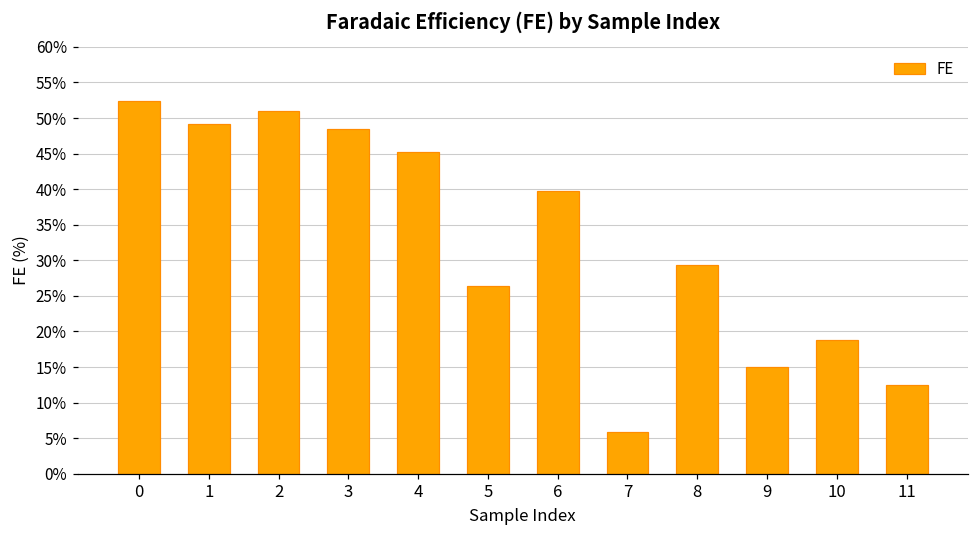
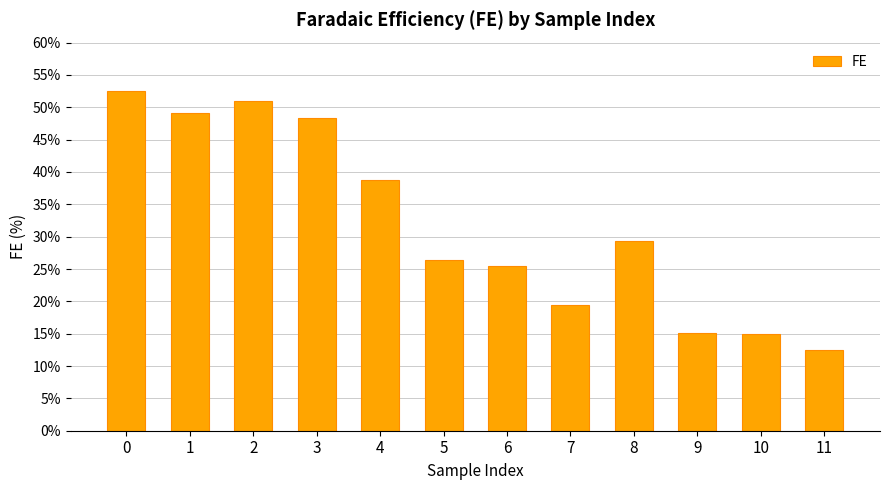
  {
    "0": "52%",
    "1": "49%",
    "2": "51%",
    "3": "48%",
-   "4": "45%",
+   "4": "39%",
    "5": "26%",
-   "6": "40%",
-   "7": "6%",
+   "6": "25%",
+   "7": "19%",
    "8": "29%",
    "9": "15%",
-   "10": "19%",
+   "10": "15%",
    "11": "12%"
  }
